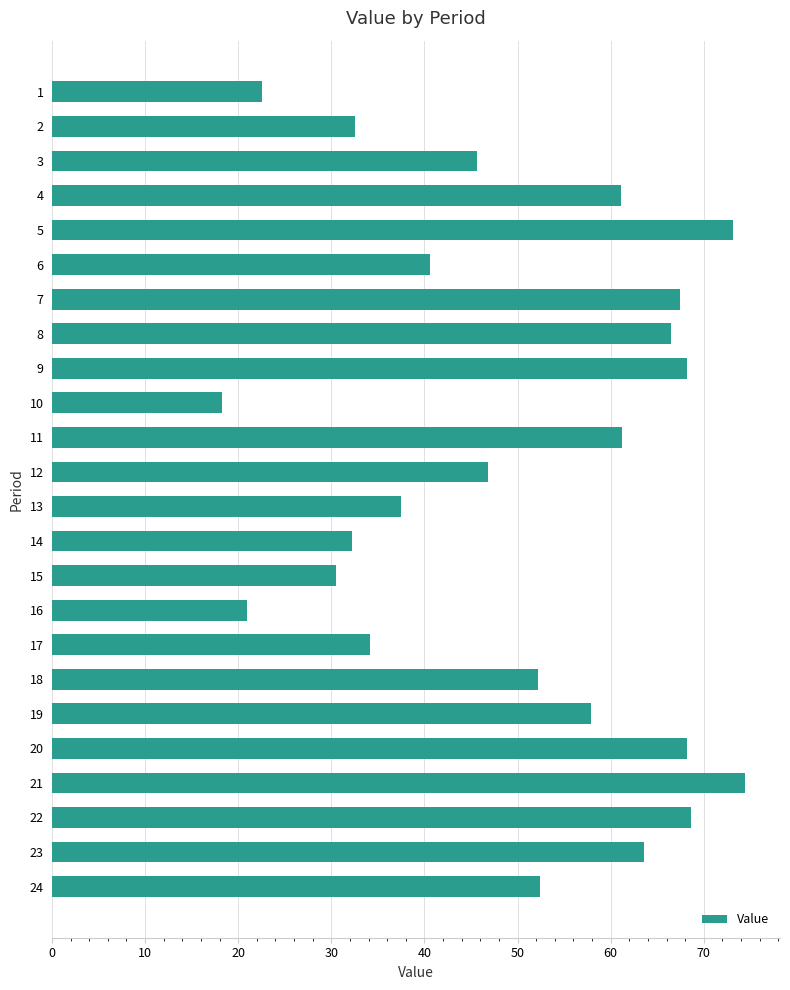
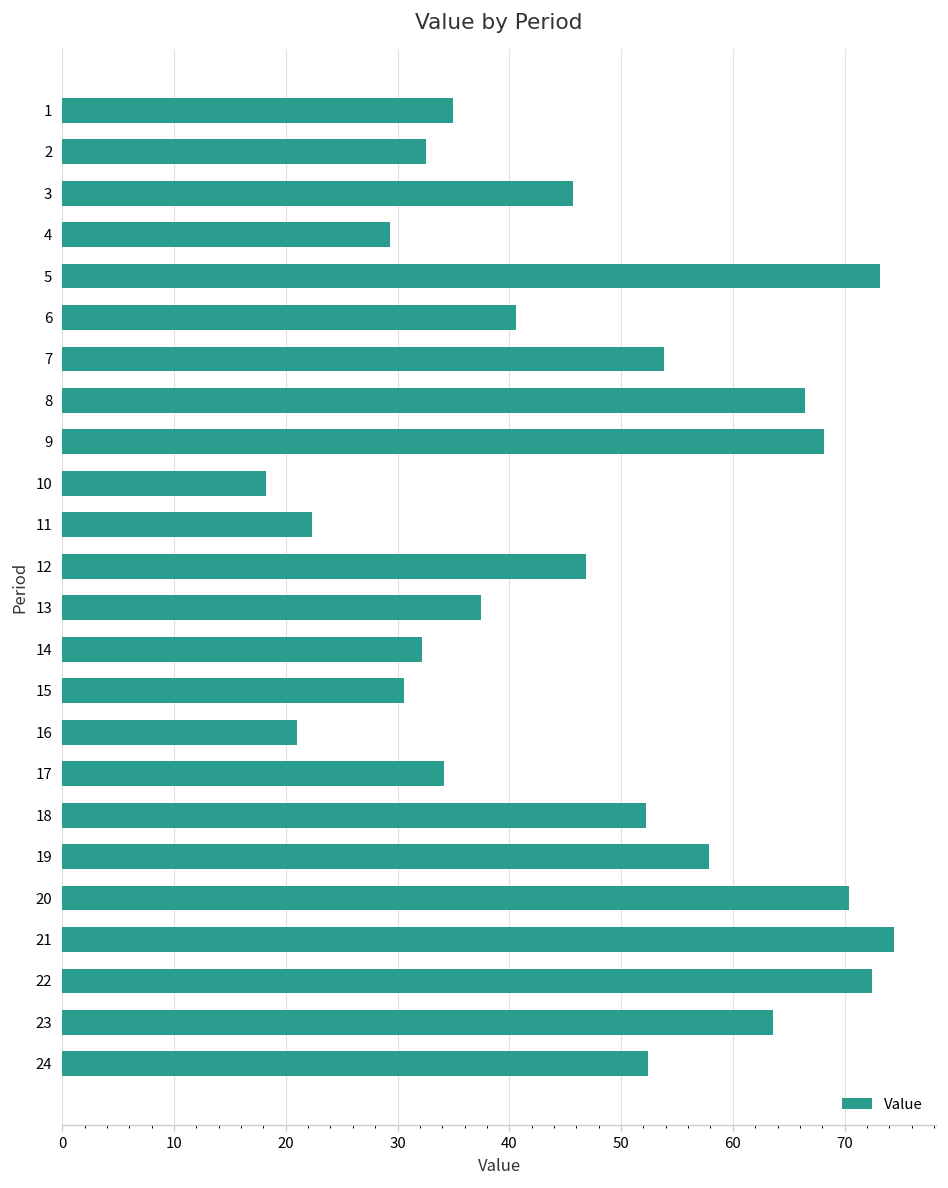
  {
-   "1": 23,
+   "1": 35,
    "2": 33,
    "3": 46,
-   "4": 61,
+   "4": 29,
    "5": 73,
    "6": 41,
-   "7": 67,
+   "7": 54,
    "8": 66,
    "9": 68,
    "10": 18,
-   "11": 61,
+   "11": 22,
    "12": 47,
    "13": 37,
    "14": 32,
    "15": 31,
    "16": 21,
    "17": 34,
    "18": 52,
    "19": 58,
-   "20": 68,
+   "20": 70,
    "21": 74,
-   "22": 69,
+   "22": 72,
    "23": 64,
    "24": 52
  }
